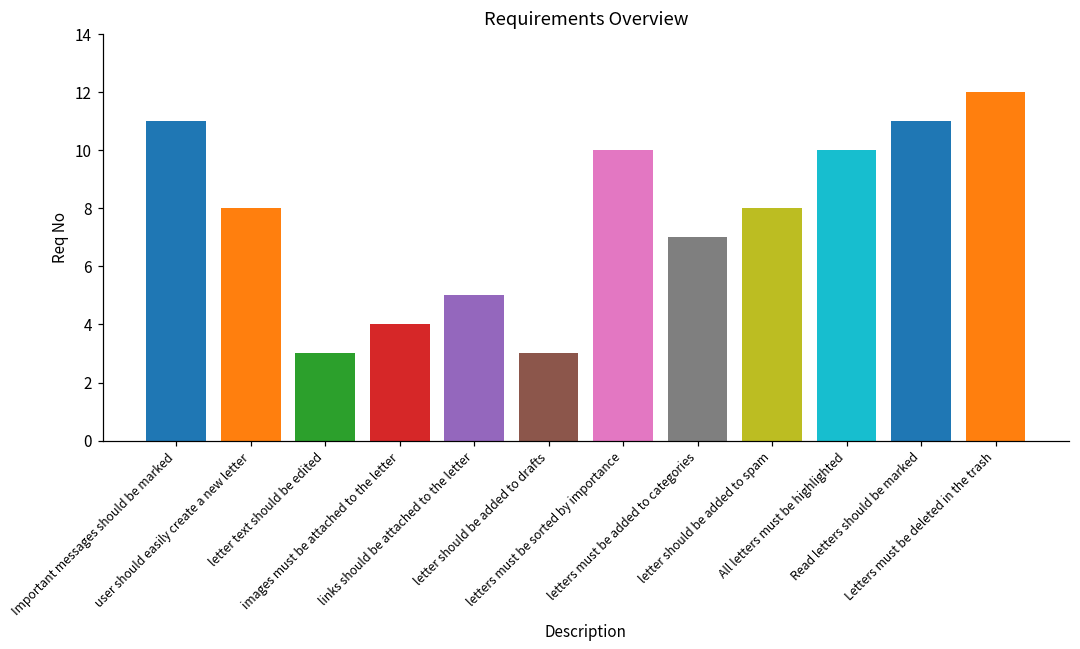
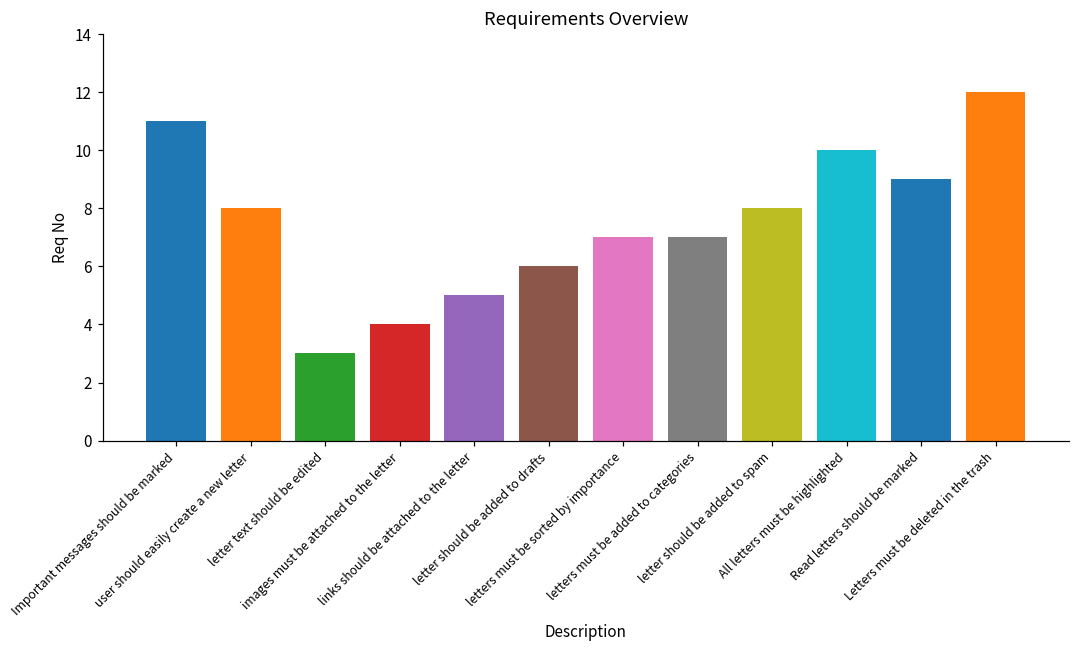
  {
    "Important messages should be marked": 11,
    "user should easily create a new letter": 8,
    "letter text should be edited": 3,
    "images must be attached to the letter": 4,
    "links should be attached to the letter": 5,
-   "letter should be added to drafts": 3,
-   "letters must be sorted by importance": 10,
+   "letter should be added to drafts": 6,
+   "letters must be sorted by importance": 7,
    "letters must be added to categories": 7,
    "letter should be added to spam": 8,
    "All letters must be highlighted": 10,
-   "Read letters should be marked": 11,
+   "Read letters should be marked": 9,
    "Letters must be deleted in the trash": 12
  }
